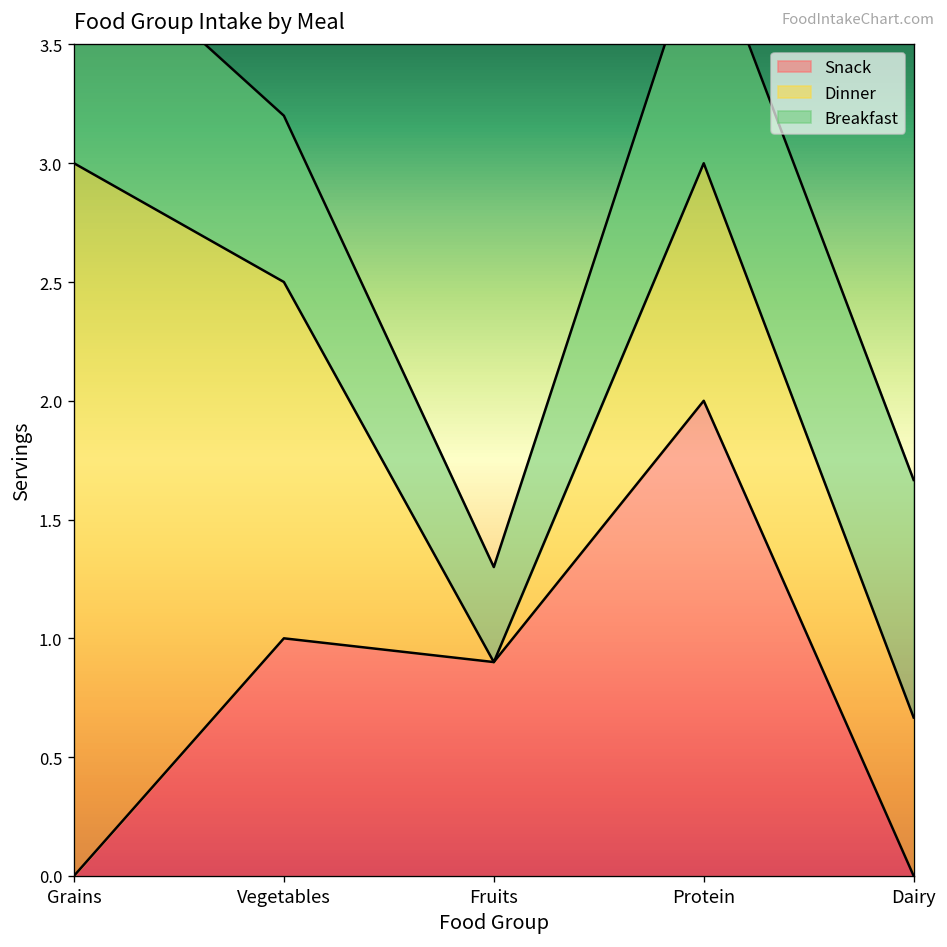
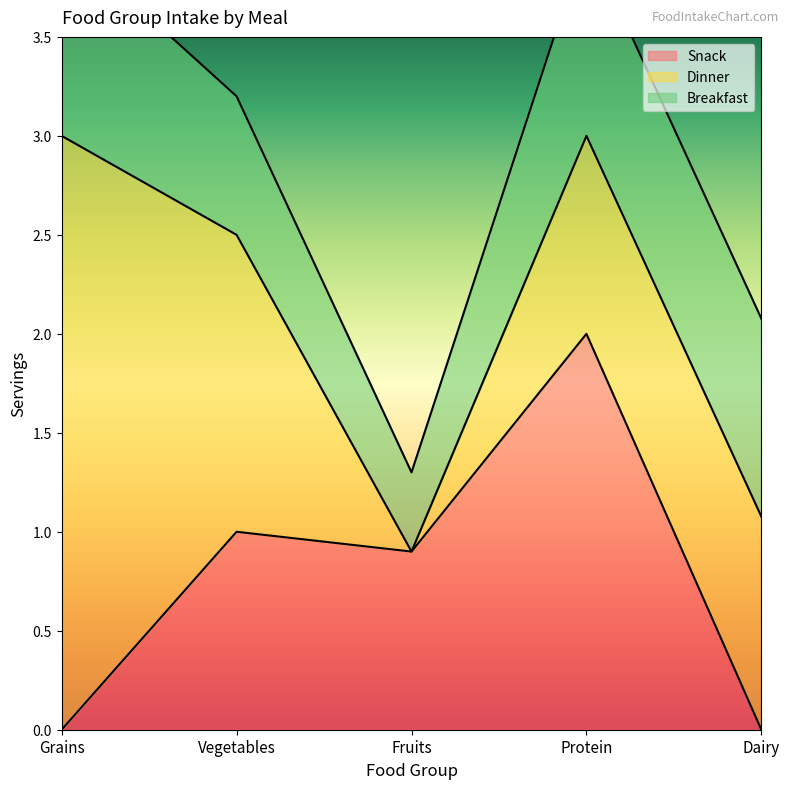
  {
    "Snack": {
      "Grains": 0.00,
      "Vegetables": 1.00,
      "Protein": 2.00,
      "Dairy": 0.00
    },
    "Dinner": {
      "Grains": 3.00,
      "Vegetables": 1.50,
      "Protein": 1.00,
-     "Dairy": 0.67
+     "Dairy": 1.08
    },
    "Breakfast": {
      "Vegetables": 0.70,
      "Fruits": 0.40,
      "Dairy": 1.00
    }
  }
